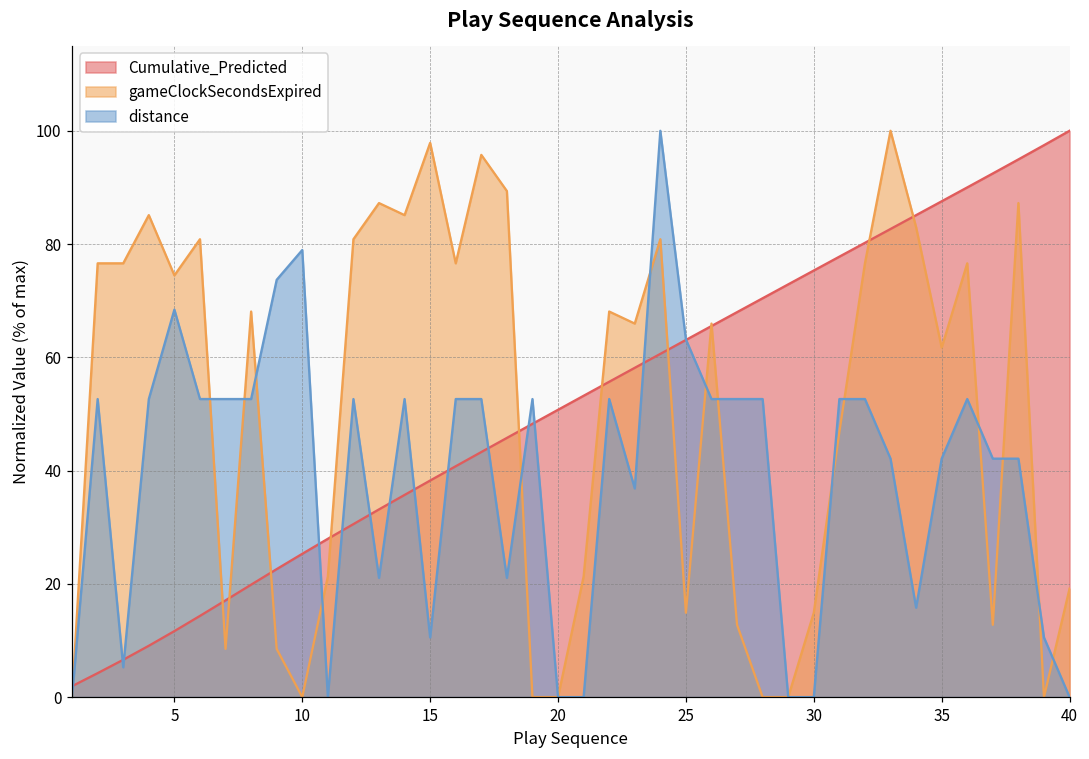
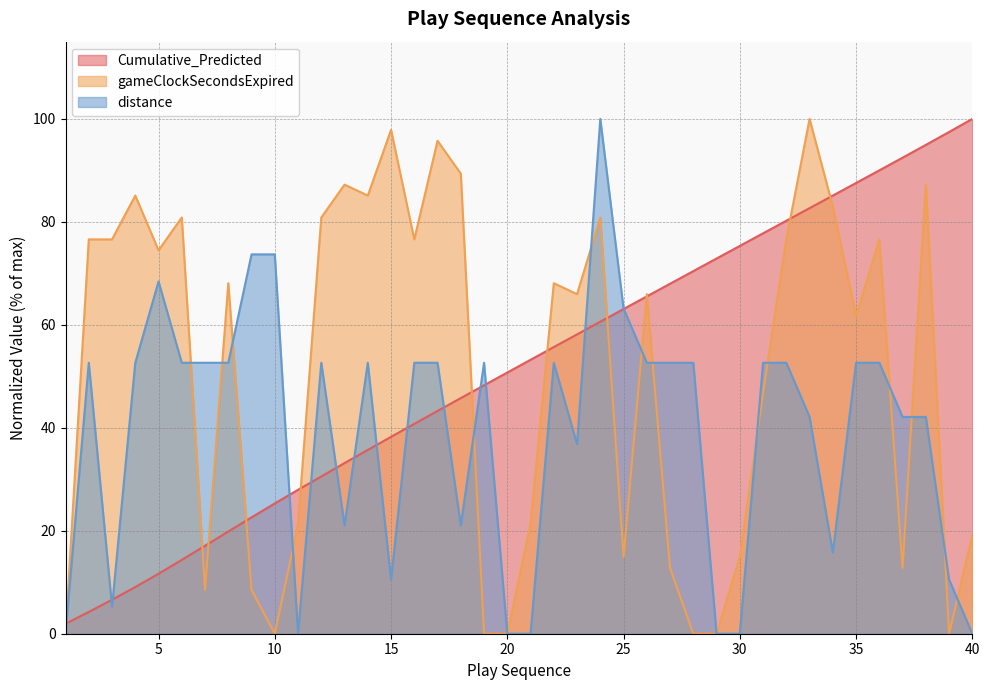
  {
    "distance": {
      "5": 68,
-     "10": 79,
+     "10": 74,
      "15": 11,
      "30": 0,
-     "35": 42,
+     "35": 53,
      "40": 0
    }
  }
